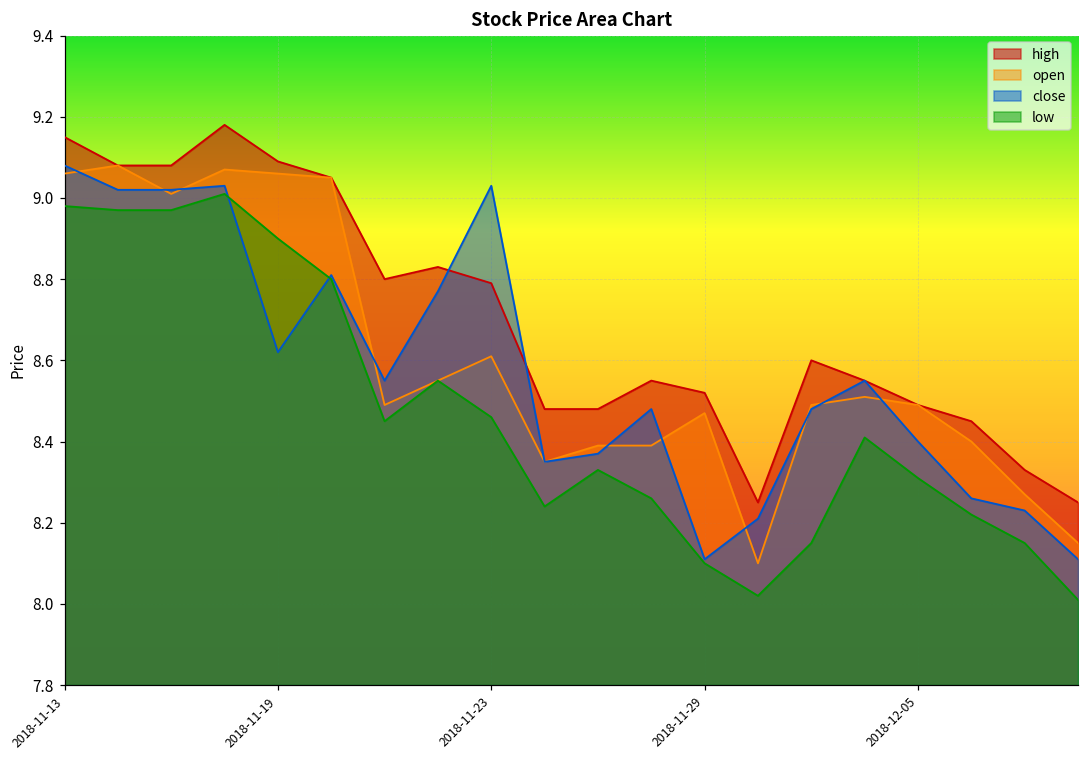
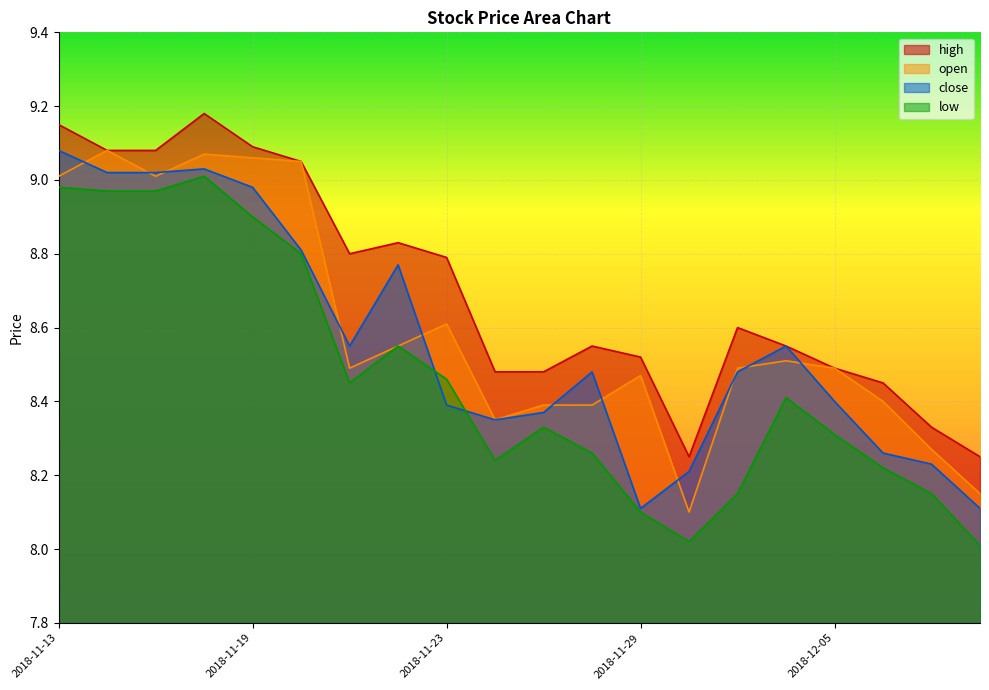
  {
    "high": {
      "2018-11-13": 9.15,
      "2018-11-19": 9.09,
      "2018-11-23": 8.79,
      "2018-11-29": 8.52
    },
    "open": {
-     "2018-11-13": 9.06,
+     "2018-11-13": 9.01,
      "2018-11-19": 9.06,
      "2018-11-23": 8.61,
      "2018-11-29": 8.47
    },
    "close": {
      "2018-11-13": 9.08,
-     "2018-11-19": 8.62,
-     "2018-11-23": 9.03,
+     "2018-11-19": 8.98,
+     "2018-11-23": 8.39,
      "2018-11-29": 8.11,
      "2018-12-05": 8.40
    },
    "low": {
      "2018-11-13": 8.98,
      "2018-11-19": 8.90,
      "2018-11-23": 8.46,
      "2018-11-29": 8.10,
      "2018-12-05": 8.31
    }
  }
